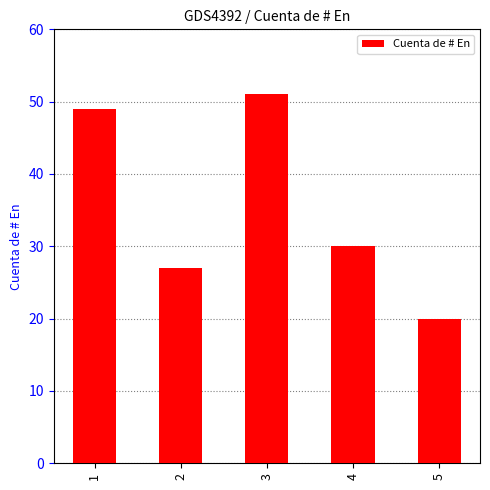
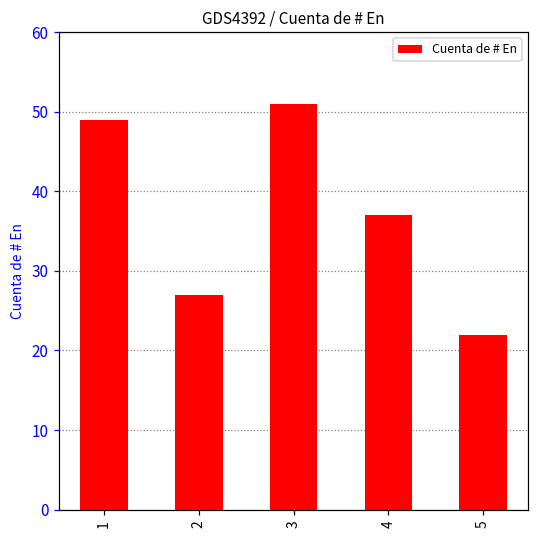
  {
    "1": 49,
    "2": 27,
    "3": 51,
-   "4": 30,
-   "5": 20
+   "4": 37,
+   "5": 22
  }
